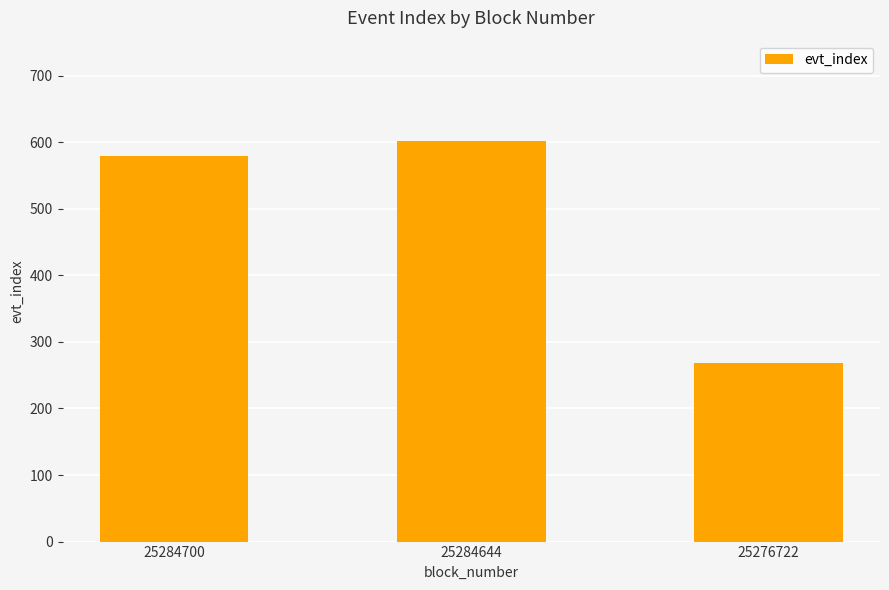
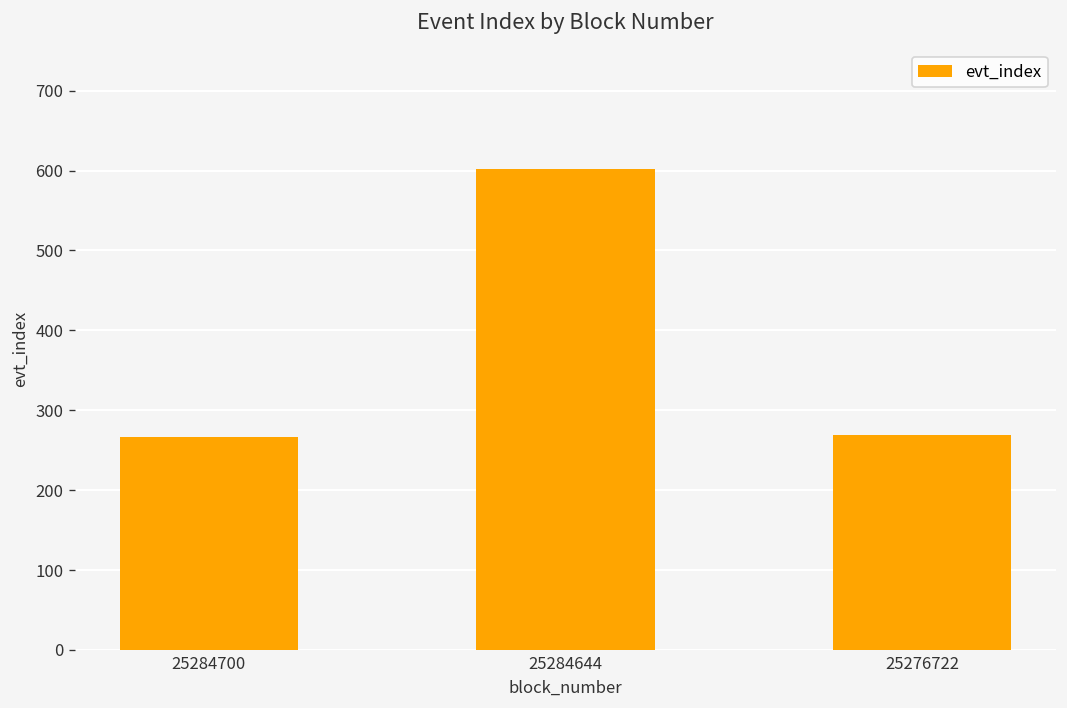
  {
-   "25284700": 580,
+   "25284700": 270,
    "25284644": 600,
    "25276722": 270
  }
